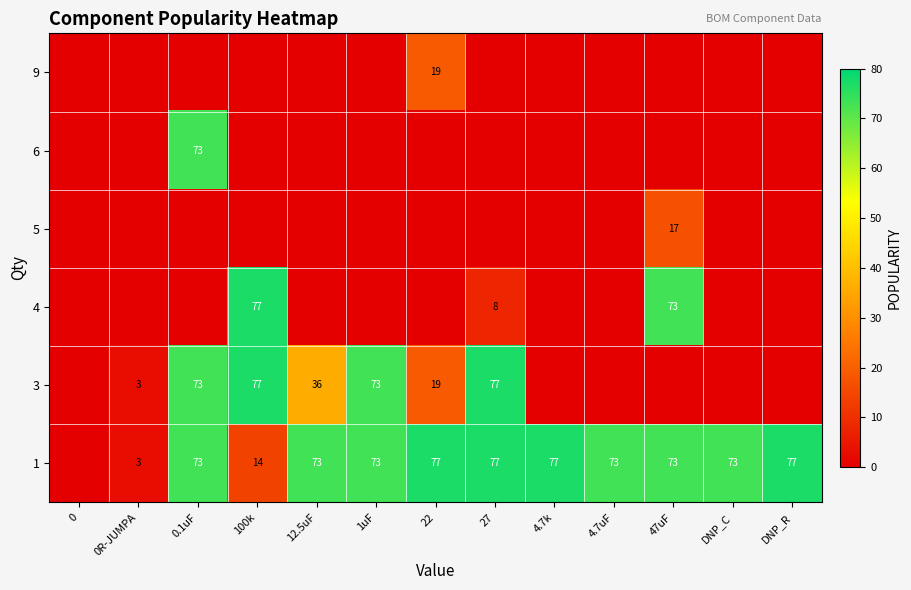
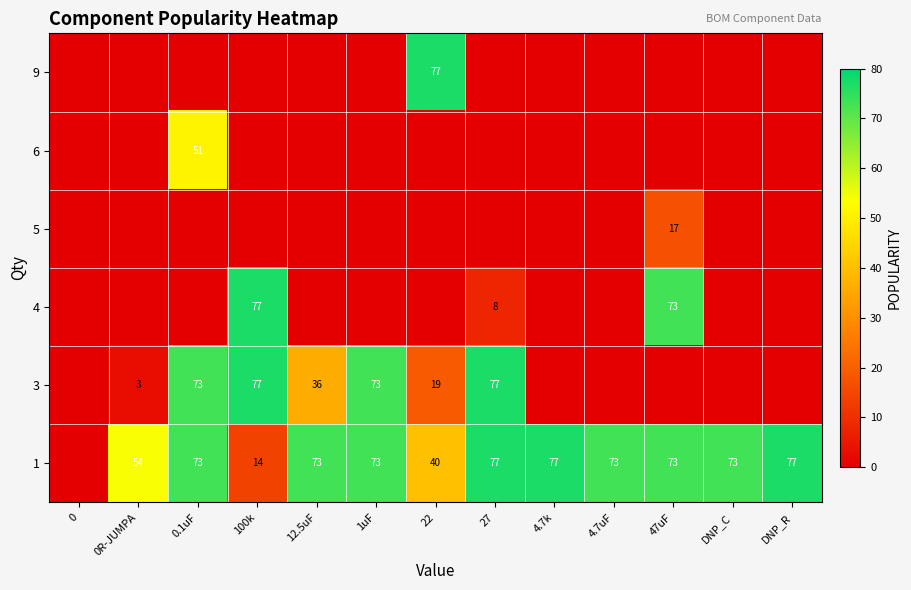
  {
    "9": {
-     "22": 19
+     "22": 77
    },
    "6": {
-     "0.1uF": 73
+     "0.1uF": 51
    },
    "5": {
      "47uF": 17
    },
    "4": {
      "100k": 77,
      "27": 8,
      "47uF": 73
    },
    "3": {
      "0R-JUMPA": 3,
      "0.1uF": 73,
      "100k": 77,
      "12.5uF": 36,
      "1uF": 73,
      "22": 19,
      "27": 77
    },
    "1": {
-     "0R-JUMPA": 3,
+     "0R-JUMPA": 54,
      "0.1uF": 73,
      "100k": 14,
      "12.5uF": 73,
      "1uF": 73,
-     "22": 77,
+     "22": 40,
      "27": 77,
      "4.7k": 77,
      "4.7uF": 73,
      "47uF": 73,
      "DNP_C": 73,
      "DNP_R": 77
    }
  }
